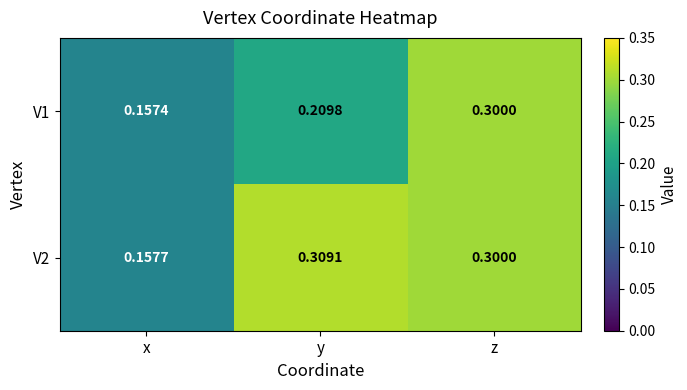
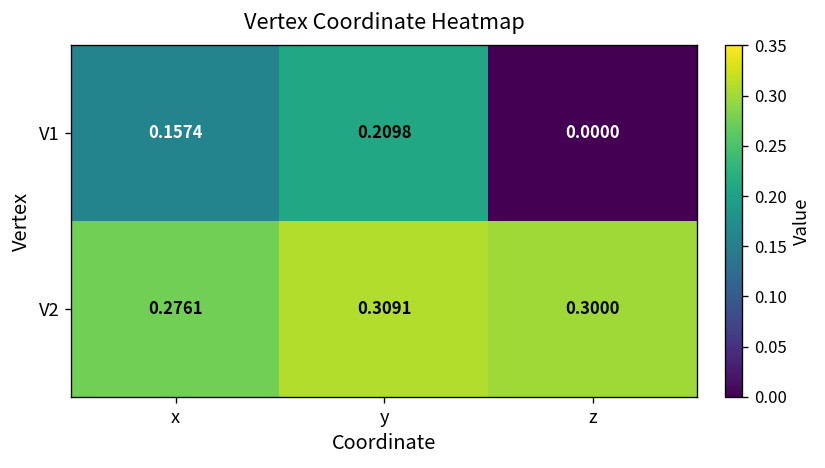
  {
    "V1": {
      "x": 0.1574,
      "y": 0.2098,
-     "z": 0.3000
+     "z": 0.0000
    },
    "V2": {
-     "x": 0.1577,
+     "x": 0.2761,
      "y": 0.3091,
      "z": 0.3000
    }
  }
